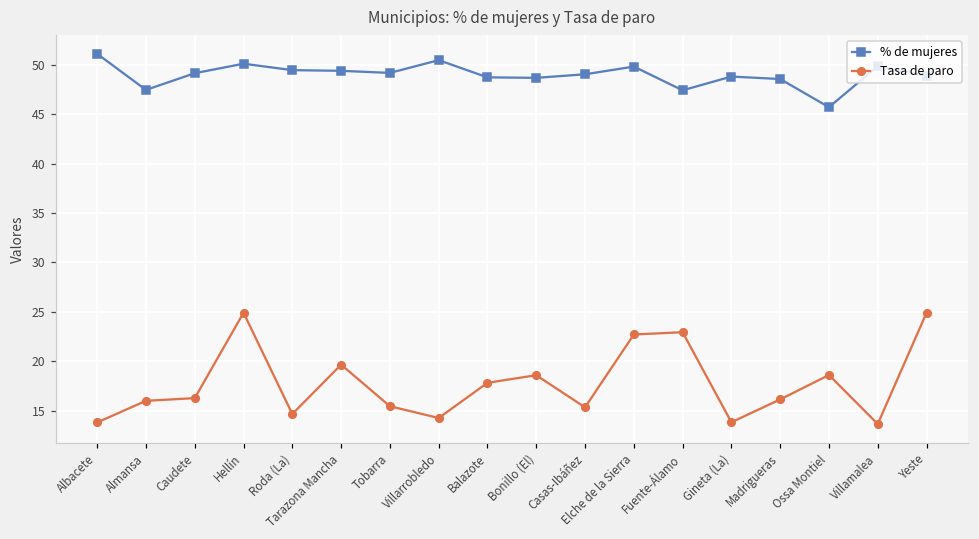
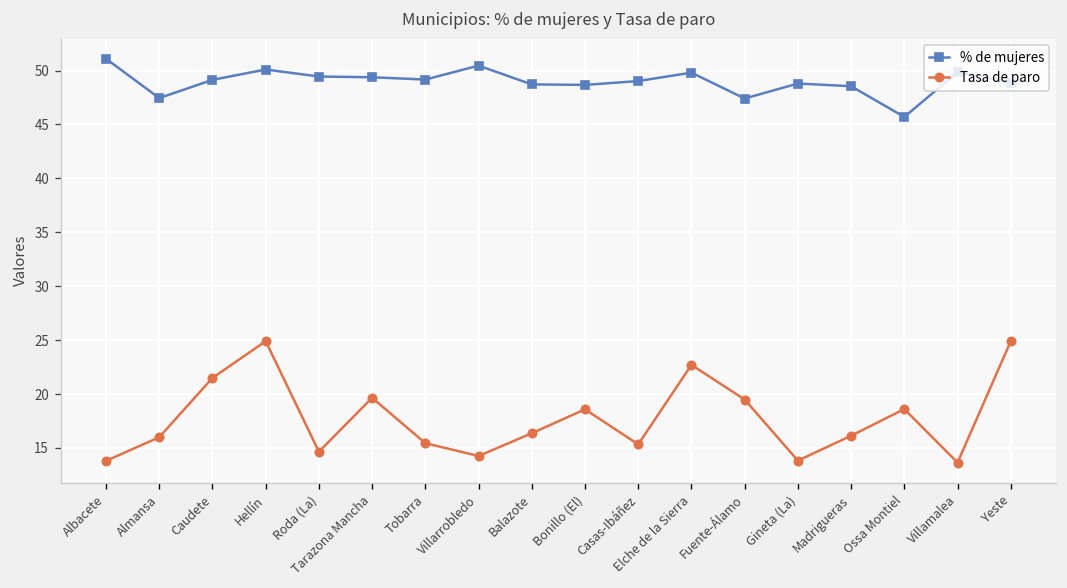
  {
    "% de mujeres": {
      "Albacete": 51,
      "Almansa": 47,
      "Caudete": 49,
      "Hellín": 50,
      "Roda (La)": 49,
      "Tarazona Mancha": 49,
      "Tobarra": 49,
      "Villarrobledo": 50,
      "Balazote": 49,
      "Bonillo (El)": 49,
      "Casas-Ibáñez": 49,
      "Elche de la Sierra": 50,
      "Fuente-Álamo": 47,
      "Gineta (La)": 49,
      "Madrigueras": 49,
      "Ossa Montiel": 46
    },
    "Tasa de paro": {
      "Albacete": 14,
      "Almansa": 16,
-     "Caudete": 16,
+     "Caudete": 21,
      "Hellín": 25,
      "Roda (La)": 15,
      "Tarazona Mancha": 20,
      "Tobarra": 15,
      "Villarrobledo": 14,
-     "Balazote": 18,
+     "Balazote": 16,
      "Bonillo (El)": 19,
      "Casas-Ibáñez": 15,
      "Elche de la Sierra": 23,
-     "Fuente-Álamo": 23,
+     "Fuente-Álamo": 19,
      "Gineta (La)": 14,
      "Madrigueras": 16,
      "Ossa Montiel": 19,
      "Villamalea": 14,
      "Yeste": 25
    }
  }
